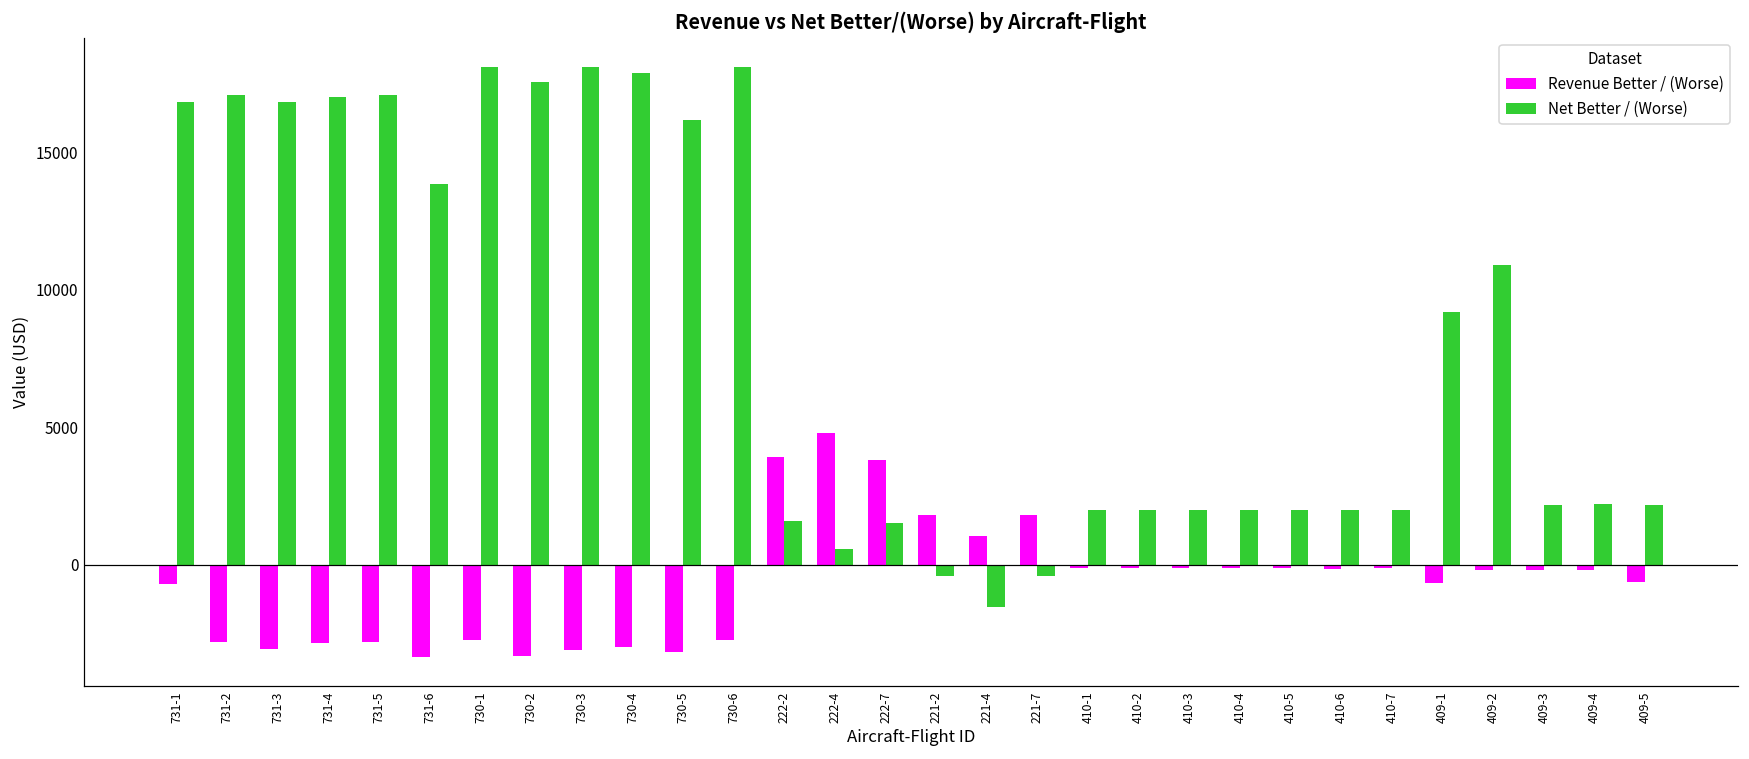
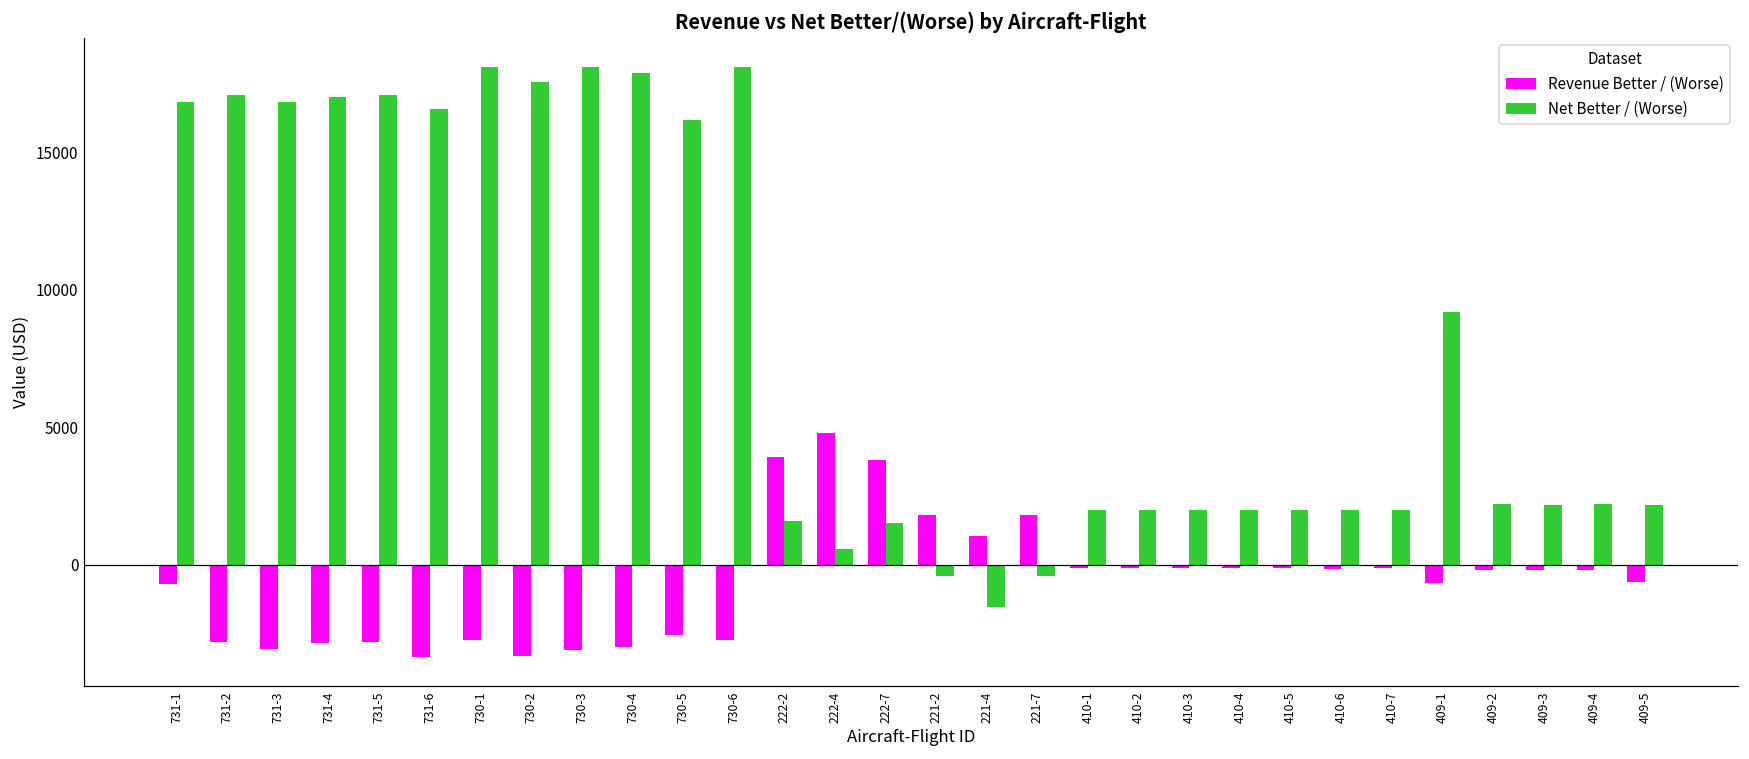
  {
    "Revenue Better / (Worse)": {
      "731-1": -700,
      "731-2": -2800,
      "731-3": -3000,
      "731-4": -2900,
      "731-5": -2800,
      "731-6": -3300,
      "730-1": -2700,
      "730-2": -3300,
      "730-3": -3100,
      "730-4": -3000,
-     "730-5": -3200,
+     "730-5": -2500,
      "730-6": -2700,
      "222-2": 3900,
      "222-4": 4800,
      "222-7": 3800,
      "221-2": 1800,
      "221-4": 1100,
      "221-7": 1800,
      "410-1": -100,
      "410-2": -100,
      "410-3": -100,
      "410-4": -100,
      "410-5": -100,
      "410-6": -100,
      "410-7": -100,
      "409-1": -700,
      "409-2": -200,
      "409-3": -200,
      "409-4": -200,
      "409-5": -600
    },
    "Net Better / (Worse)": {
      "731-1": 16800,
      "731-2": 17100,
      "731-3": 16800,
      "731-4": 17000,
      "731-5": 17100,
-     "731-6": 13800,
+     "731-6": 16600,
      "730-1": 18100,
      "730-2": 17500,
      "730-3": 18100,
      "730-4": 17900,
      "730-5": 16200,
      "730-6": 18100,
      "222-2": 1600,
      "222-4": 600,
      "222-7": 1500,
      "221-2": -400,
      "221-4": -1500,
      "221-7": -400,
      "410-1": 2000,
      "410-2": 2000,
      "410-3": 2000,
      "410-4": 2000,
      "410-5": 2000,
      "410-6": 2000,
      "410-7": 2000,
      "409-1": 9200,
-     "409-2": 10900,
+     "409-2": 2200,
      "409-3": 2200,
      "409-4": 2200,
      "409-5": 2200
    }
  }
